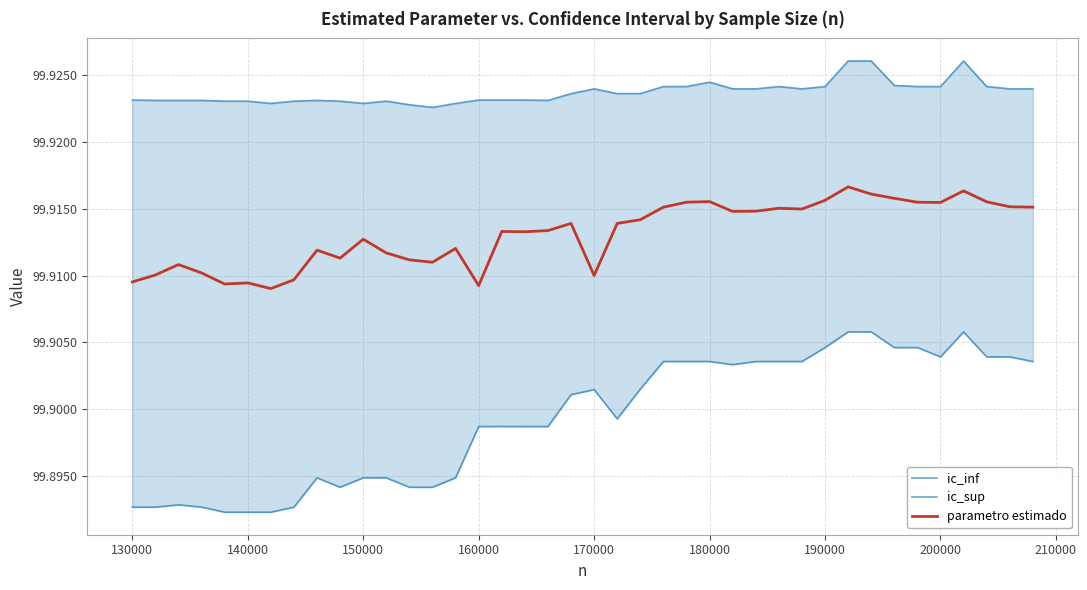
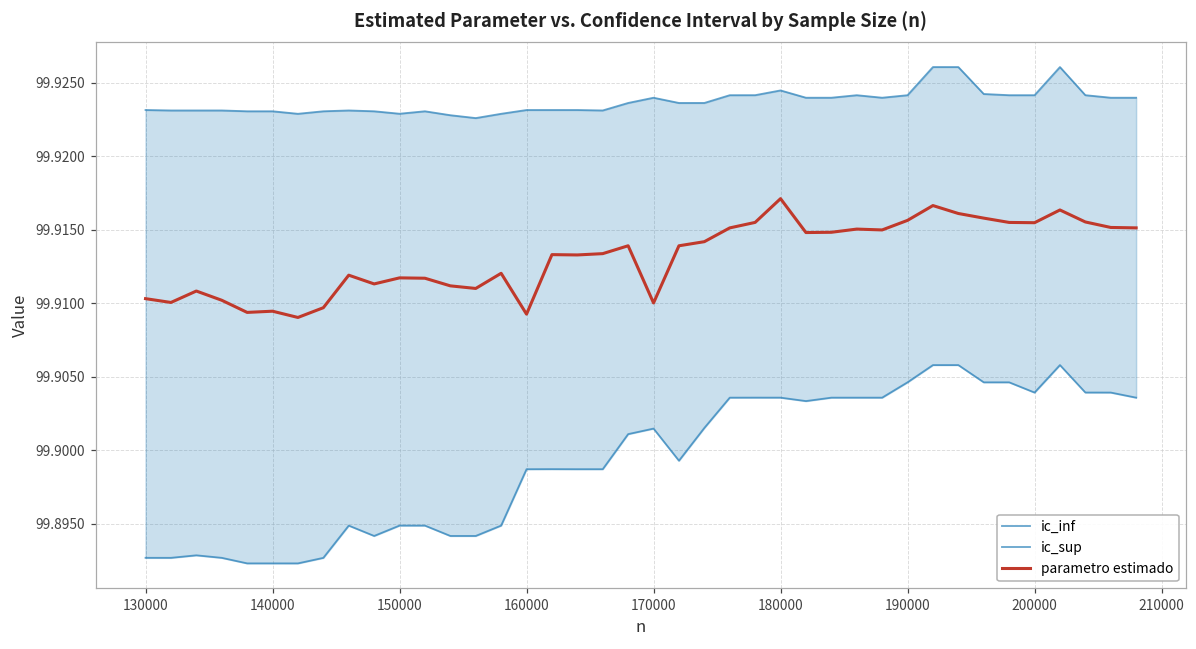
  {
    "parametro estimado": {
-     "130000": 99.9095,
+     "130000": 99.9103,
      "140000": 99.9095,
-     "150000": 99.9127,
+     "150000": 99.9117,
      "160000": 99.9093,
      "170000": 99.9100,
-     "180000": 99.9155,
+     "180000": 99.9171,
      "190000": 99.9156,
      "200000": 99.9155
    }
  }
